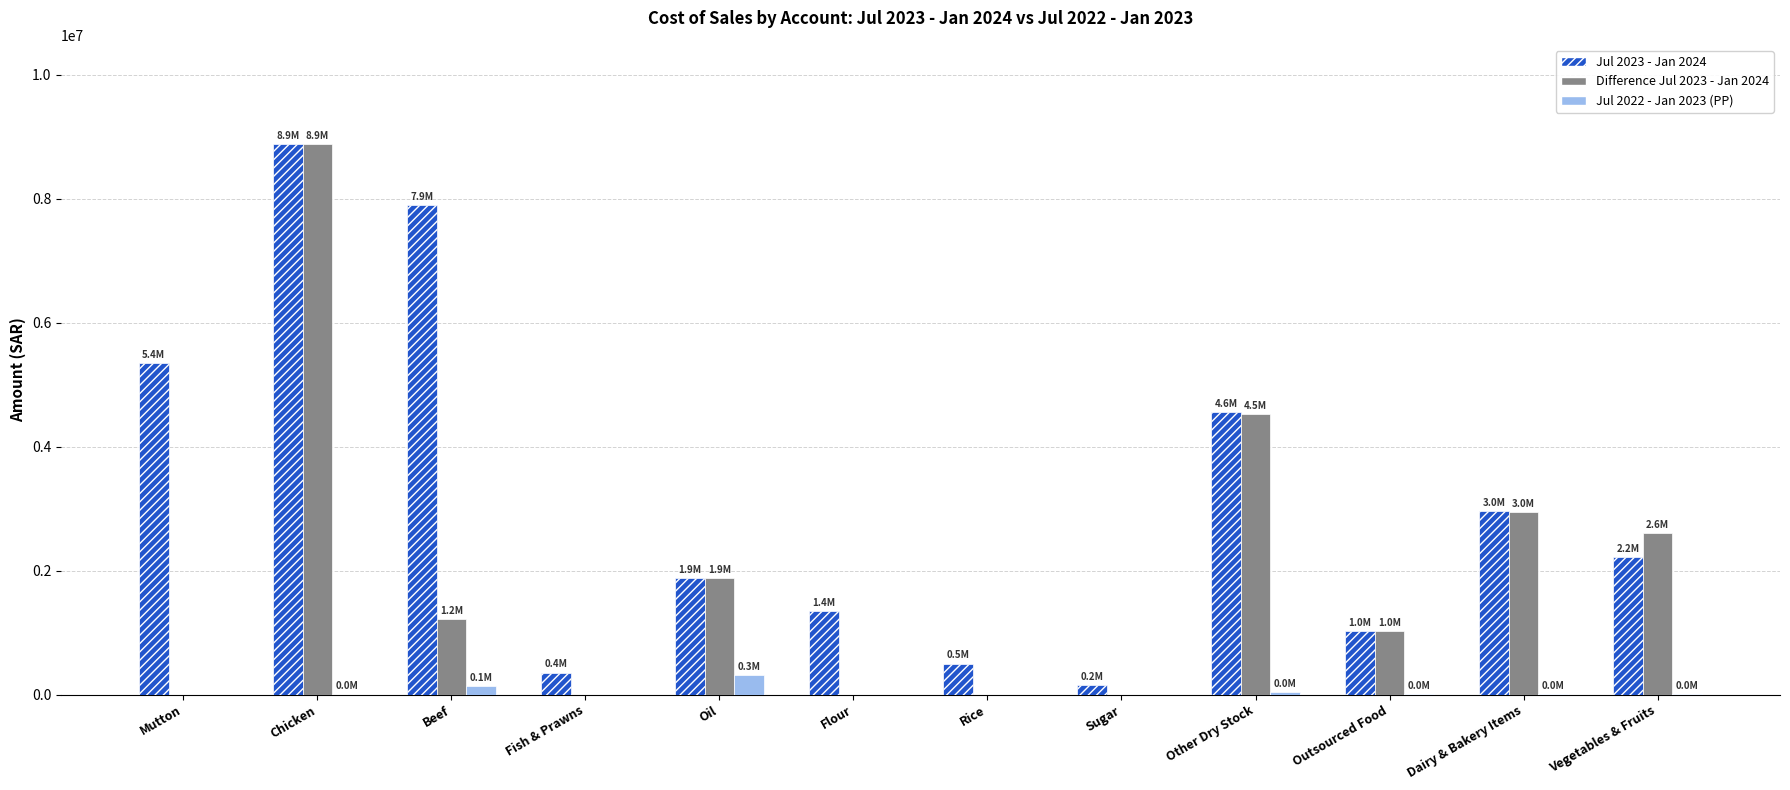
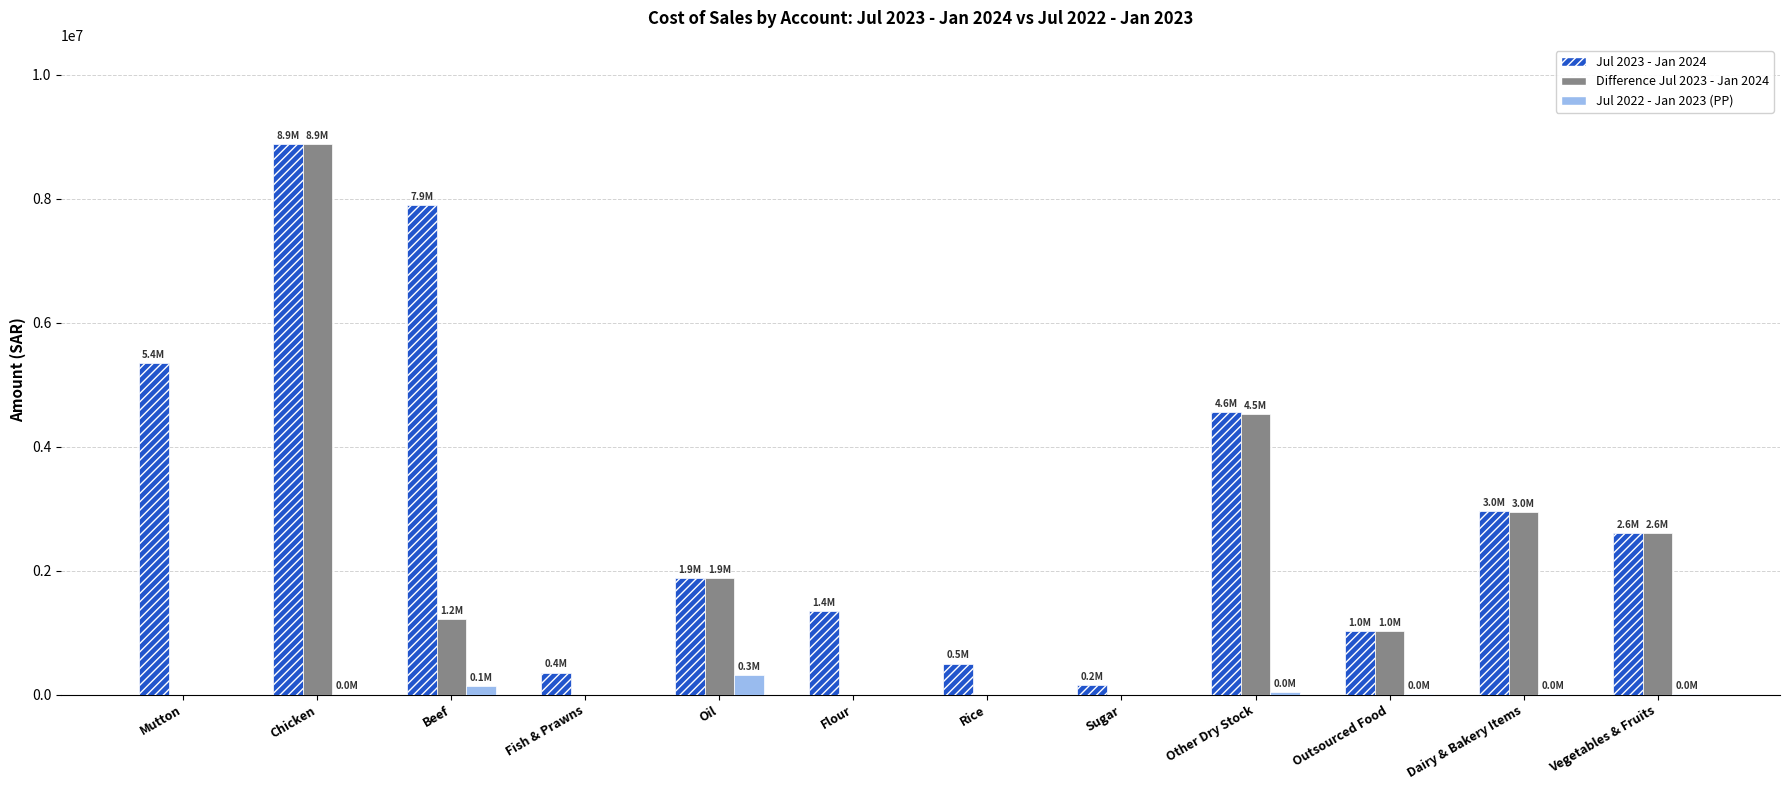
  {
    "Jul 2023 - Jan 2024": {
      "Mutton": "5.4M",
      "Chicken": "8.9M",
      "Beef": "7.9M",
      "Fish & Prawns": "0.4M",
      "Oil": "1.9M",
      "Flour": "1.4M",
      "Rice": "0.5M",
      "Sugar": "0.2M",
      "Other Dry Stock": "4.6M",
      "Outsourced Food": "1.0M",
      "Dairy & Bakery Items": "3.0M",
-     "Vegetables & Fruits": "2.2M"
+     "Vegetables & Fruits": "2.6M"
    },
    "Difference Jul 2023 - Jan 2024": {
      "Chicken": "8.9M",
      "Beef": "1.2M",
      "Oil": "1.9M",
      "Other Dry Stock": "4.5M",
      "Outsourced Food": "1.0M",
      "Dairy & Bakery Items": "3.0M",
      "Vegetables & Fruits": "2.6M"
    },
    "Jul 2022 - Jan 2023 (PP)": {
      "Beef": "0.1M",
      "Oil": "0.3M"
    }
  }
